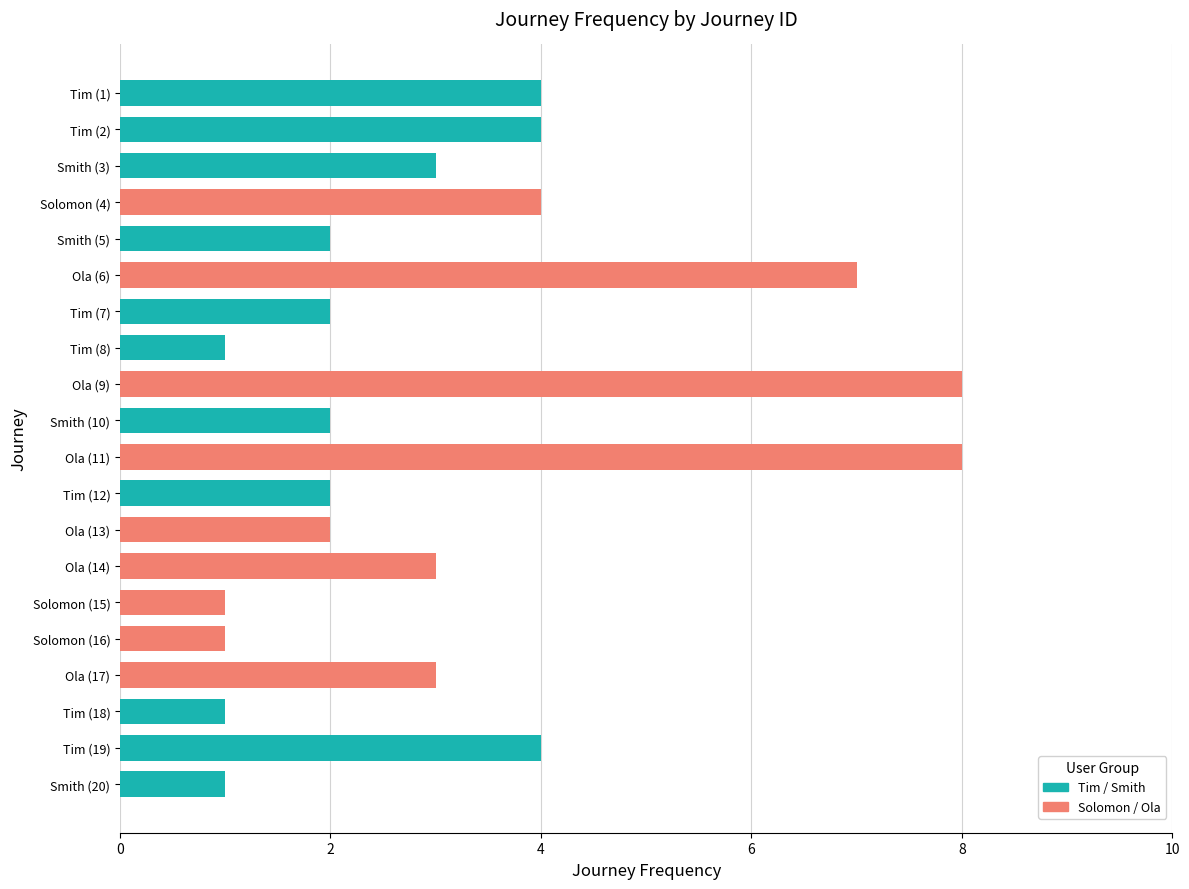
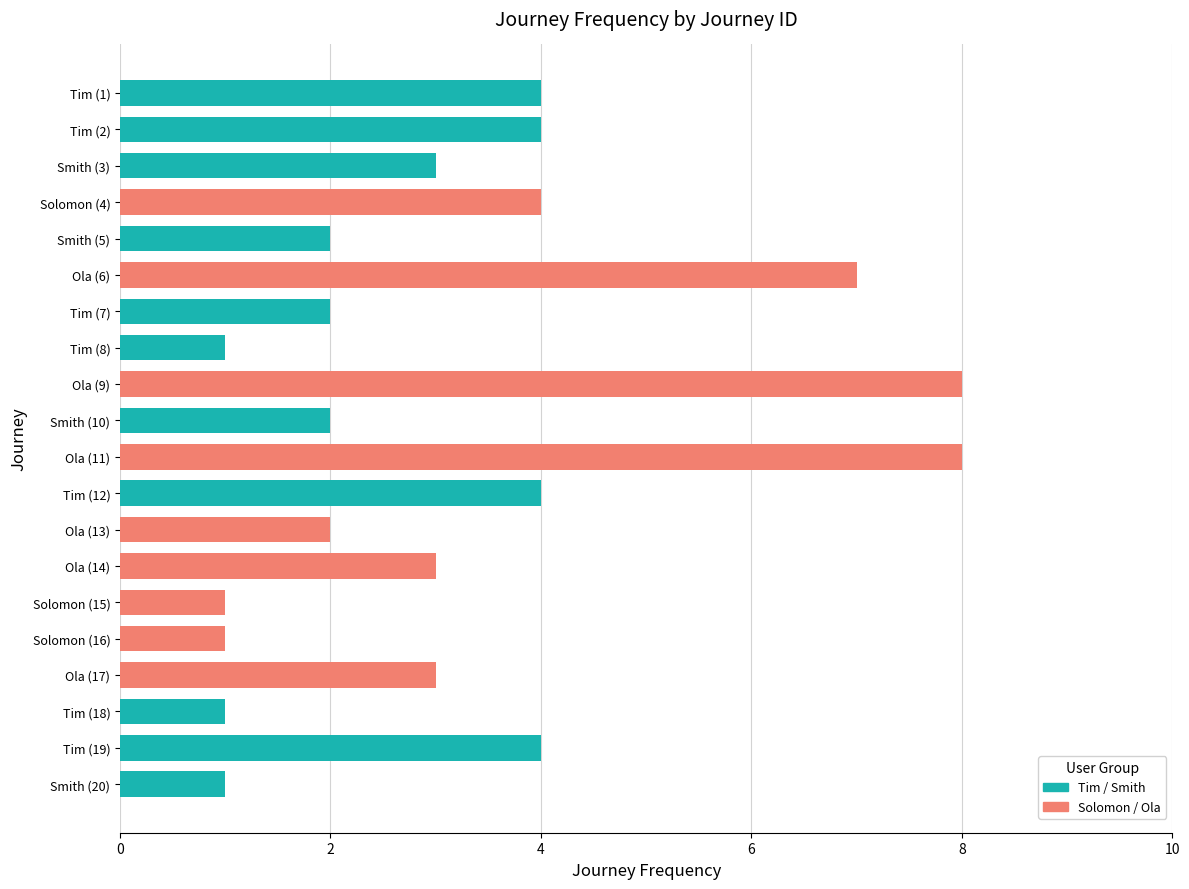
  {
    "Tim (1)": 4,
    "Tim (2)": 4,
    "Smith (3)": 3,
    "Solomon (4)": 4,
    "Smith (5)": 2,
    "Ola (6)": 7,
    "Tim (7)": 2,
    "Tim (8)": 1,
    "Ola (9)": 8,
    "Smith (10)": 2,
    "Ola (11)": 8,
-   "Tim (12)": 2,
+   "Tim (12)": 4,
    "Ola (13)": 2,
    "Ola (14)": 3,
    "Solomon (15)": 1,
    "Solomon (16)": 1,
    "Ola (17)": 3,
    "Tim (18)": 1,
    "Tim (19)": 4,
    "Smith (20)": 1
  }
